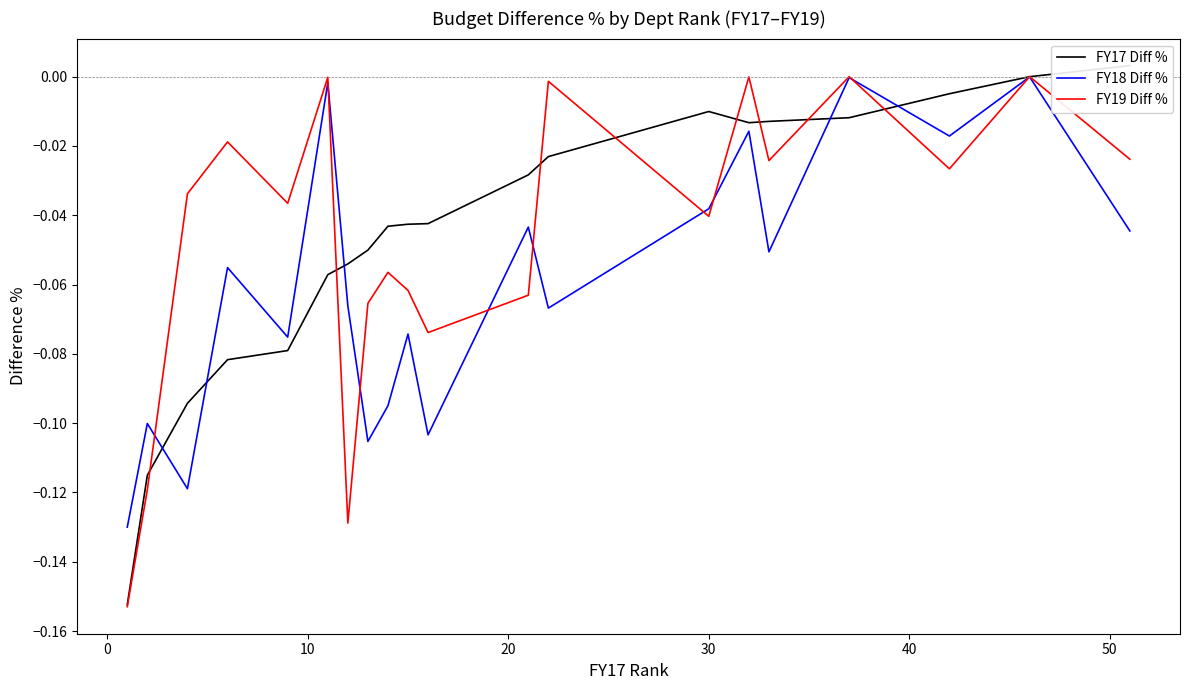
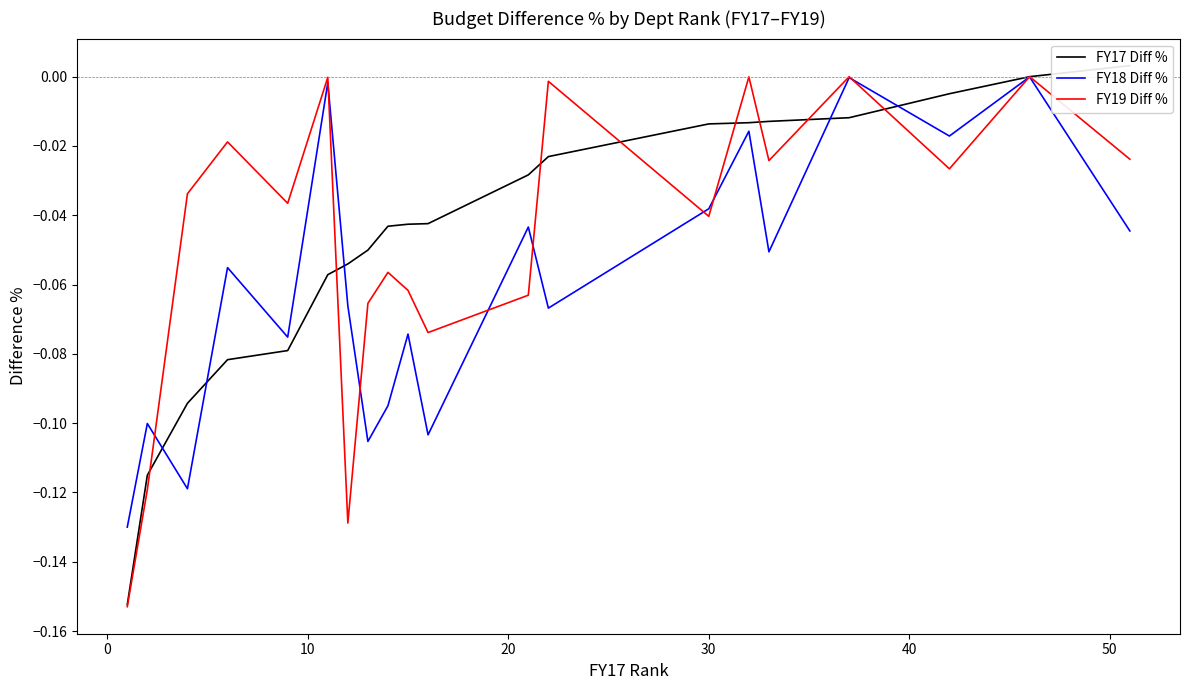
  {
    "FY17 Diff %": {
-     "30": -0.010
+     "30": -0.014
    },
    "FY18 Diff %": {
      "30": -0.038
    },
    "FY19 Diff %": {
      "30": -0.040
    }
  }
